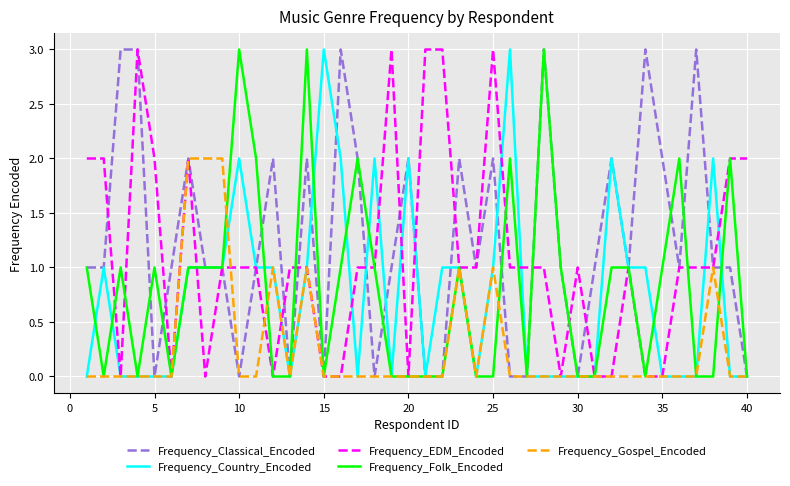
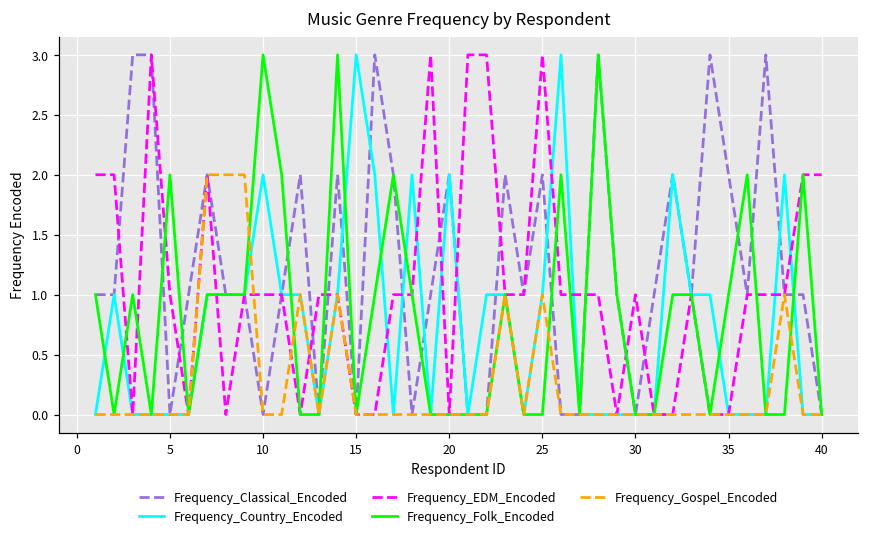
  {
    "Frequency_Classical_Encoded": {
      "25": 2,
      "35": 2
    },
    "Frequency_Country_Encoded": {
      "10": 2,
      "15": 3
    },
    "Frequency_EDM_Encoded": {
-     "5": 2,
+     "5": 1,
      "10": 1,
      "25": 3,
      "30": 1,
      "40": 2
    },
    "Frequency_Folk_Encoded": {
-     "5": 1,
+     "5": 2,
      "10": 3,
      "25": 0,
      "35": 1
    }
  }
